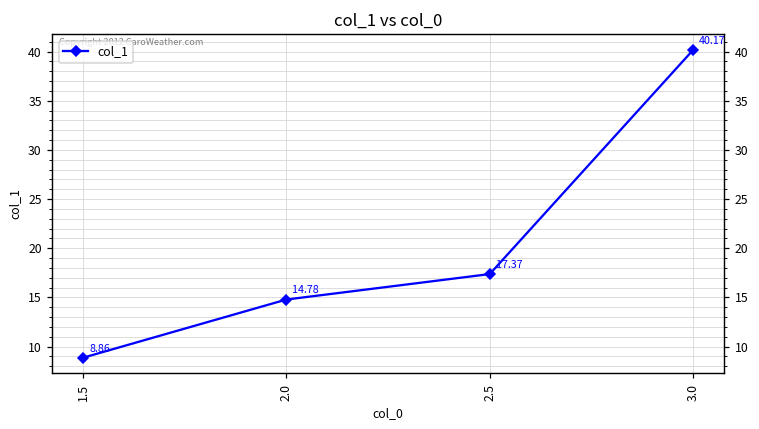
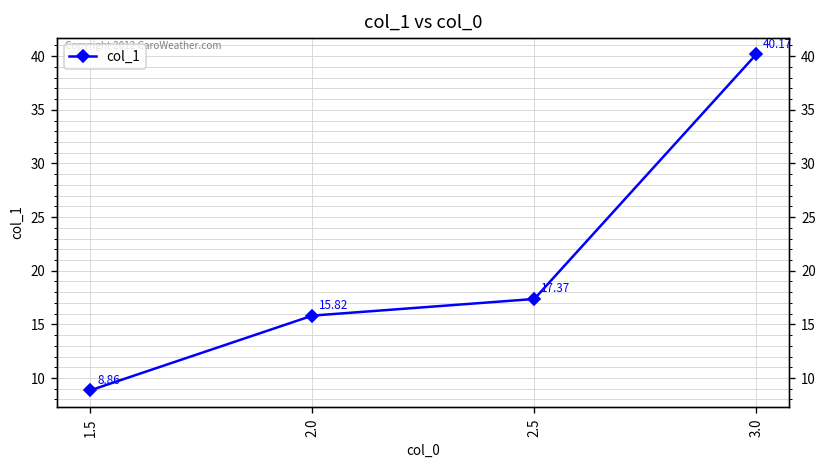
  {
    "1.5": 8.86,
-   "2.0": 14.78,
+   "2.0": 15.82,
    "2.5": 17.37,
    "3.0": 40.17
  }
